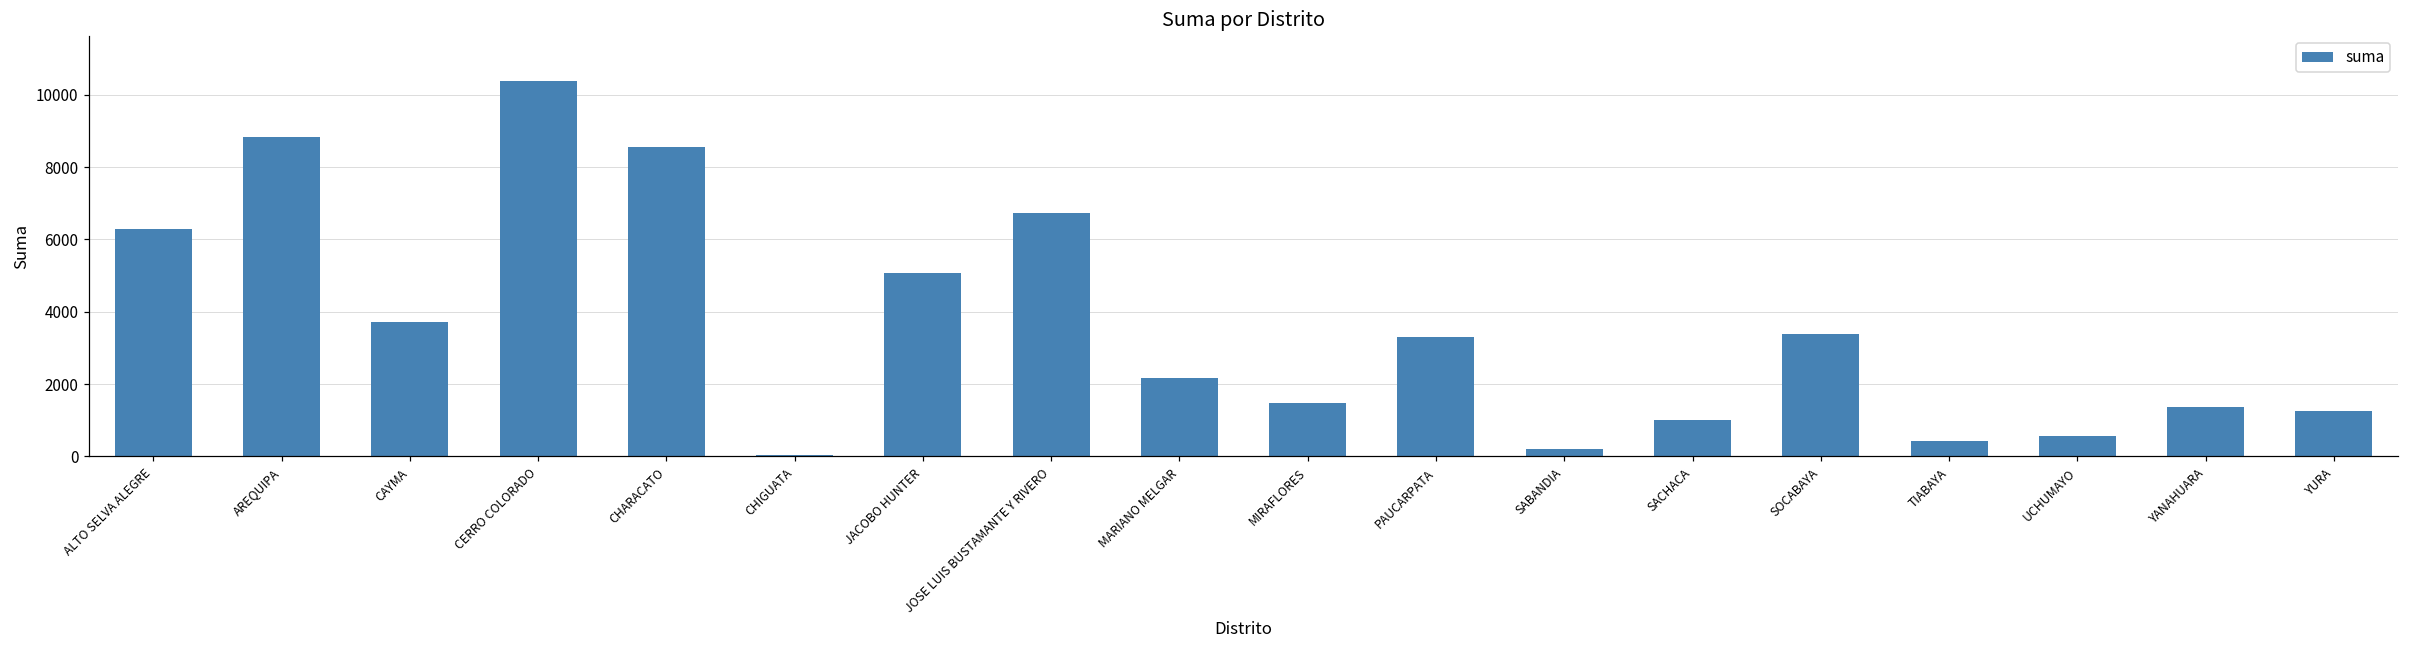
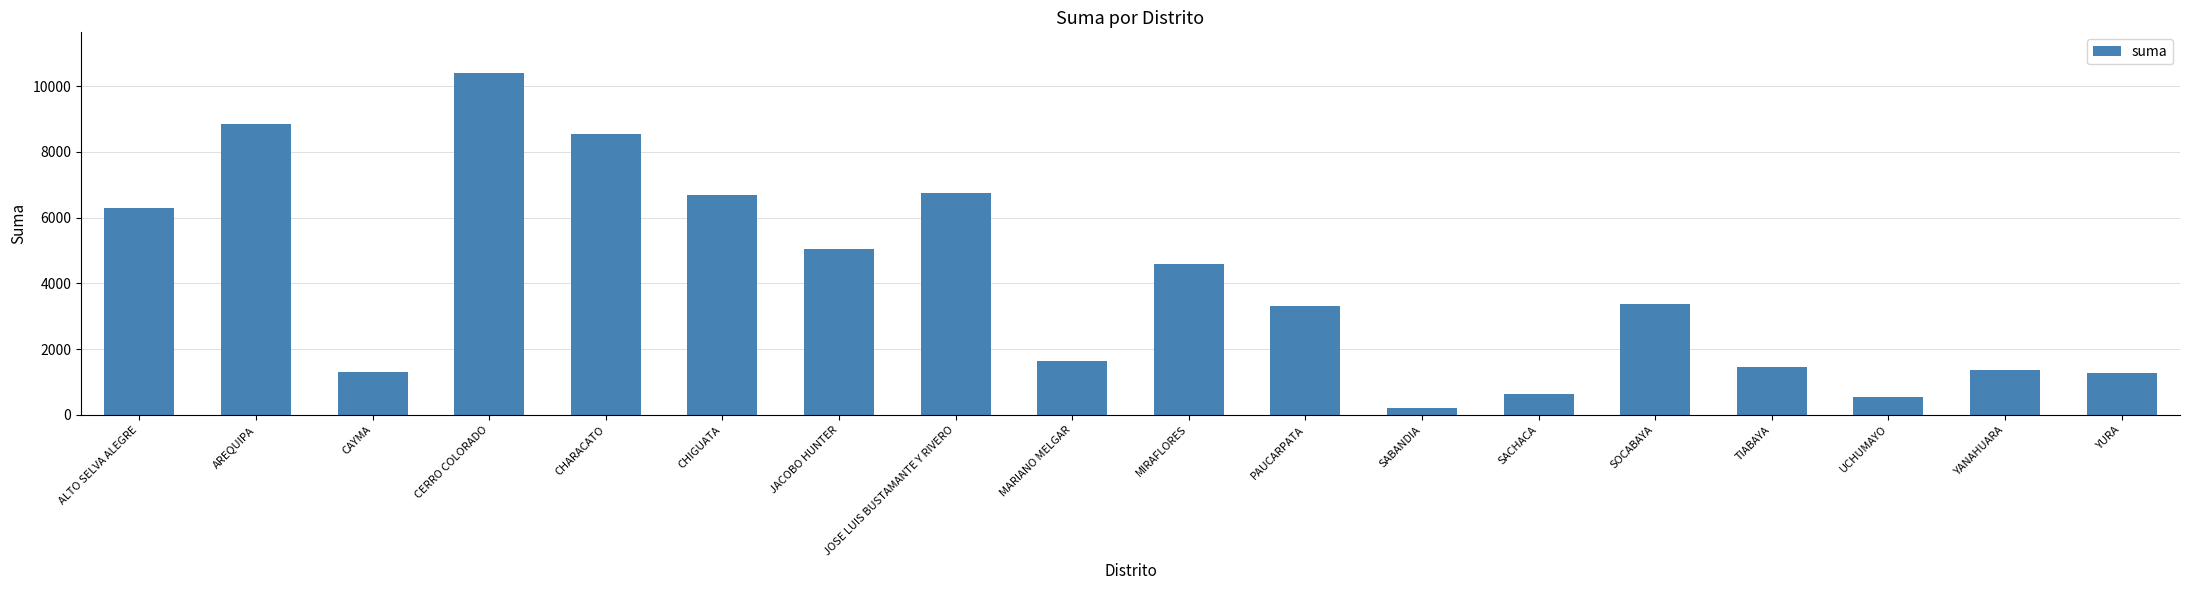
  {
    "ALTO SELVA ALEGRE": 6300,
    "AREQUIPA": 8800,
-   "CAYMA": 3700,
+   "CAYMA": 1300,
    "CERRO COLORADO": 10400,
    "CHARACATO": 8600,
-   "CHIGUATA": 0,
+   "CHIGUATA": 6700,
    "JACOBO HUNTER": 5100,
    "JOSE LUIS BUSTAMANTE Y RIVERO": 6700,
-   "MARIANO MELGAR": 2200,
-   "MIRAFLORES": 1500,
+   "MARIANO MELGAR": 1600,
+   "MIRAFLORES": 4600,
    "PAUCARPATA": 3300,
    "SABANDIA": 200,
-   "SACHACA": 1000,
+   "SACHACA": 700,
    "SOCABAYA": 3400,
-   "TIABAYA": 400,
+   "TIABAYA": 1500,
    "UCHUMAYO": 600,
    "YANAHUARA": 1400,
    "YURA": 1300
  }
